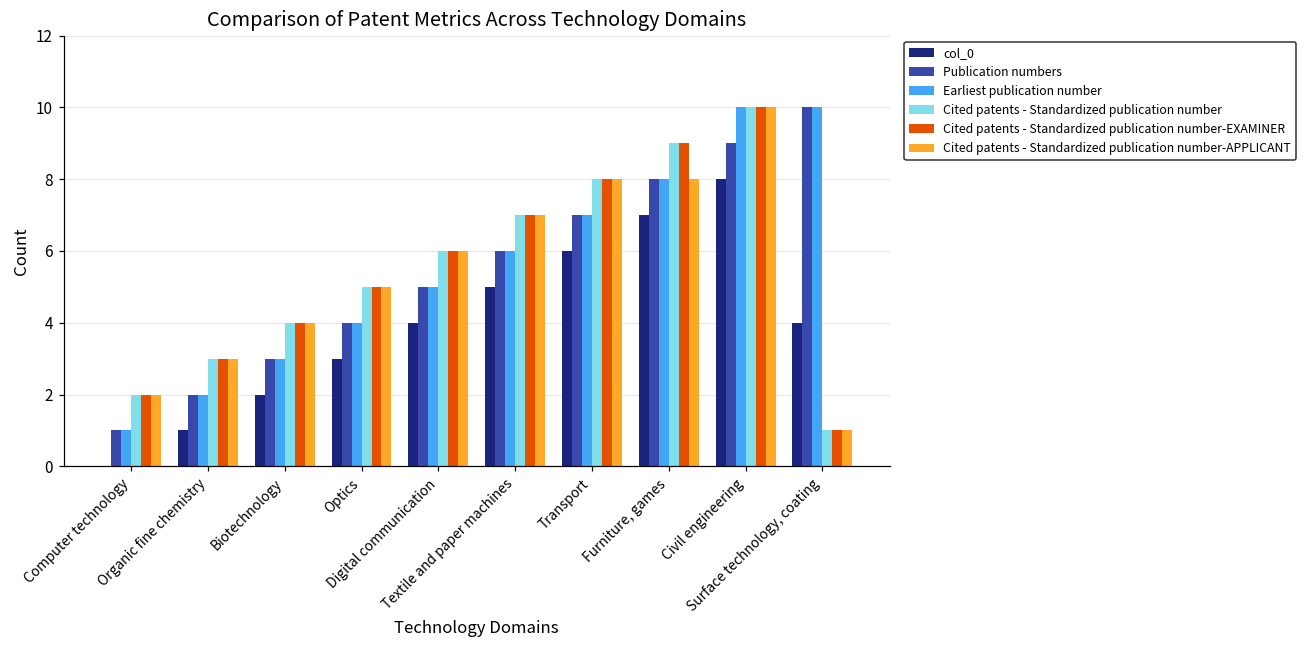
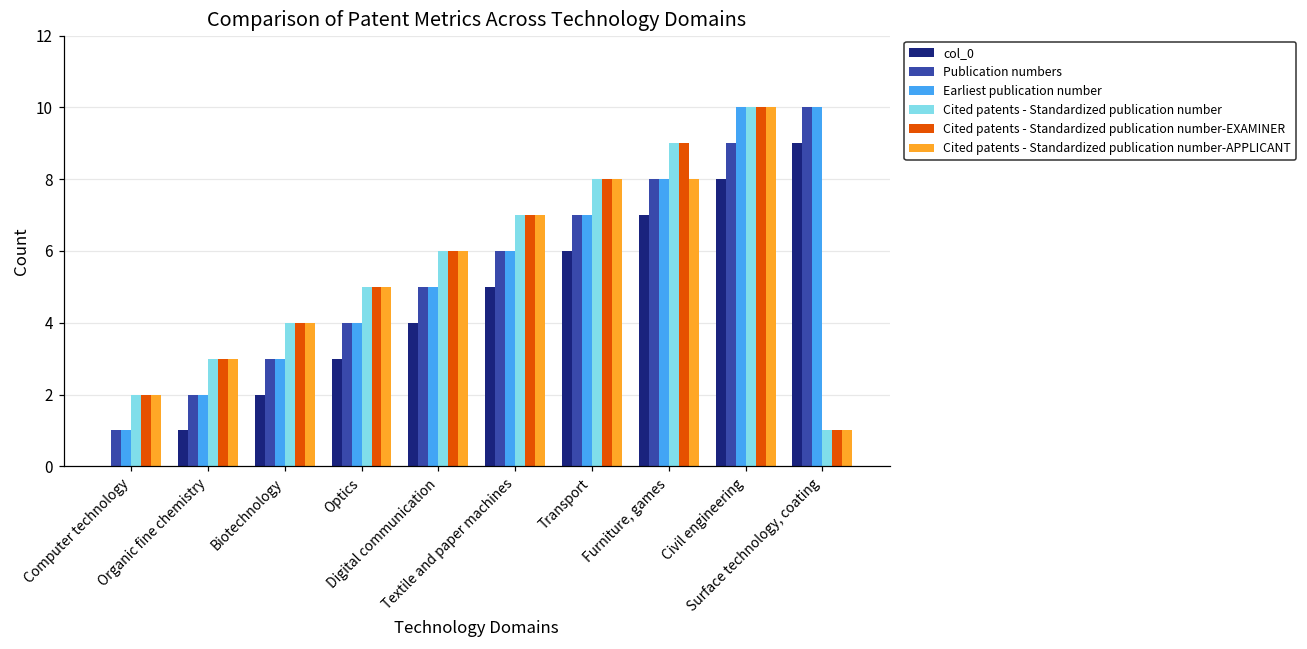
  {
    "col_0": {
      "Computer technology": 0,
      "Organic fine chemistry": 1,
      "Biotechnology": 2,
      "Optics": 3,
      "Digital communication": 4,
      "Textile and paper machines": 5,
      "Transport": 6,
      "Furniture, games": 7,
      "Civil engineering": 8,
-     "Surface technology, coating": 4
+     "Surface technology, coating": 9
    },
    "Publication numbers": {
      "Computer technology": 1,
      "Organic fine chemistry": 2,
      "Biotechnology": 3,
      "Optics": 4,
      "Digital communication": 5,
      "Textile and paper machines": 6,
      "Transport": 7,
      "Furniture, games": 8,
      "Civil engineering": 9,
      "Surface technology, coating": 10
    },
    "Earliest publication number": {
      "Computer technology": 1,
      "Organic fine chemistry": 2,
      "Biotechnology": 3,
      "Optics": 4,
      "Digital communication": 5,
      "Textile and paper machines": 6,
      "Transport": 7,
      "Furniture, games": 8,
      "Civil engineering": 10,
      "Surface technology, coating": 10
    },
    "Cited patents - Standardized publication number": {
      "Computer technology": 2,
      "Organic fine chemistry": 3,
      "Biotechnology": 4,
      "Optics": 5,
      "Digital communication": 6,
      "Textile and paper machines": 7,
      "Transport": 8,
      "Furniture, games": 9,
      "Civil engineering": 10,
      "Surface technology, coating": 1
    },
    "Cited patents - Standardized publication number-EXAMINER": {
      "Computer technology": 2,
      "Organic fine chemistry": 3,
      "Biotechnology": 4,
      "Optics": 5,
      "Digital communication": 6,
      "Textile and paper machines": 7,
      "Transport": 8,
      "Furniture, games": 9,
      "Civil engineering": 10,
      "Surface technology, coating": 1
    },
    "Cited patents - Standardized publication number-APPLICANT": {
      "Computer technology": 2,
      "Organic fine chemistry": 3,
      "Biotechnology": 4,
      "Optics": 5,
      "Digital communication": 6,
      "Textile and paper machines": 7,
      "Transport": 8,
      "Furniture, games": 8,
      "Civil engineering": 10,
      "Surface technology, coating": 1
    }
  }
